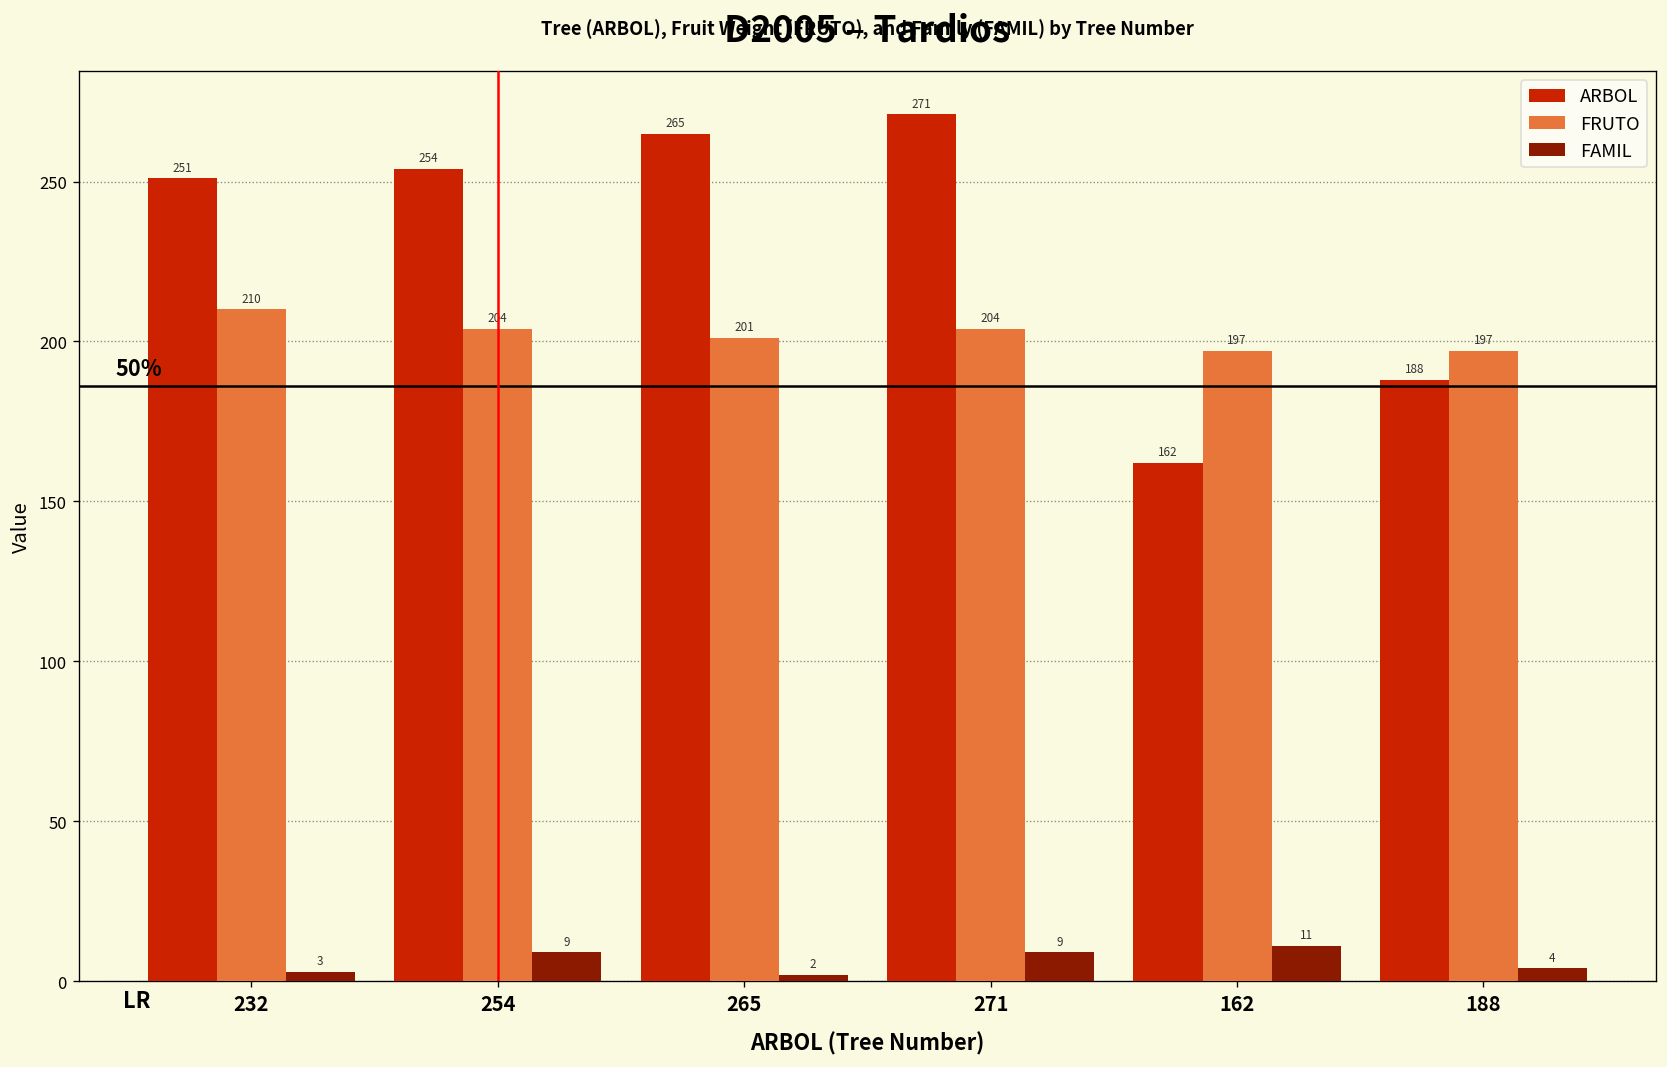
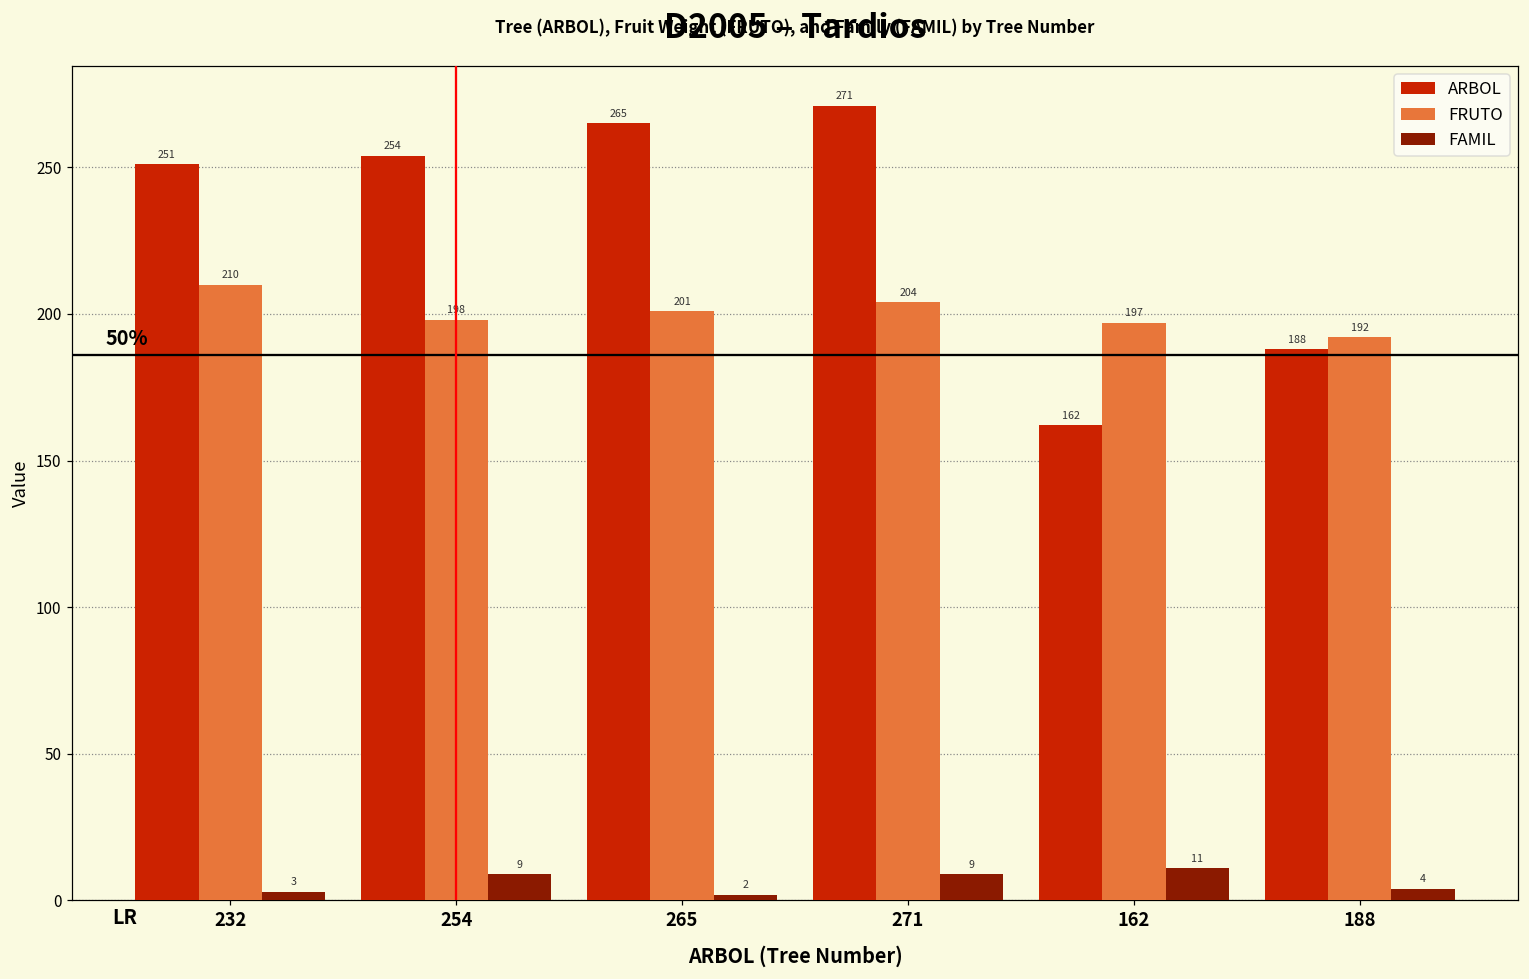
  {
    "ARBOL": {
      "232": 251,
      "254": 254,
      "265": 265,
      "271": 271,
      "162": 162,
      "188": 188
    },
    "FRUTO": {
      "232": 210,
-     "254": 204,
+     "254": 198,
      "265": 201,
      "271": 204,
      "162": 197,
-     "188": 197
+     "188": 192
    },
    "FAMIL": {
      "232": 3,
      "254": 9,
      "265": 2,
      "271": 9,
      "162": 11,
      "188": 4
    }
  }
